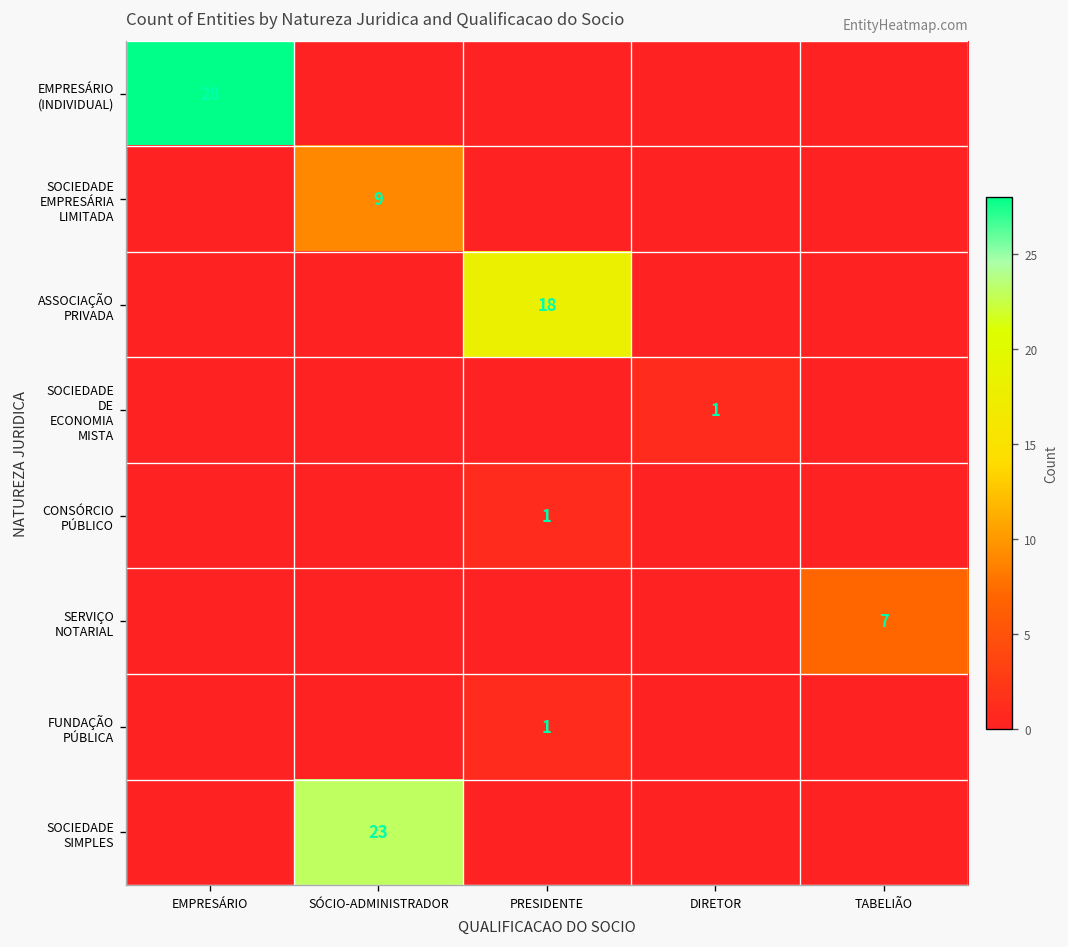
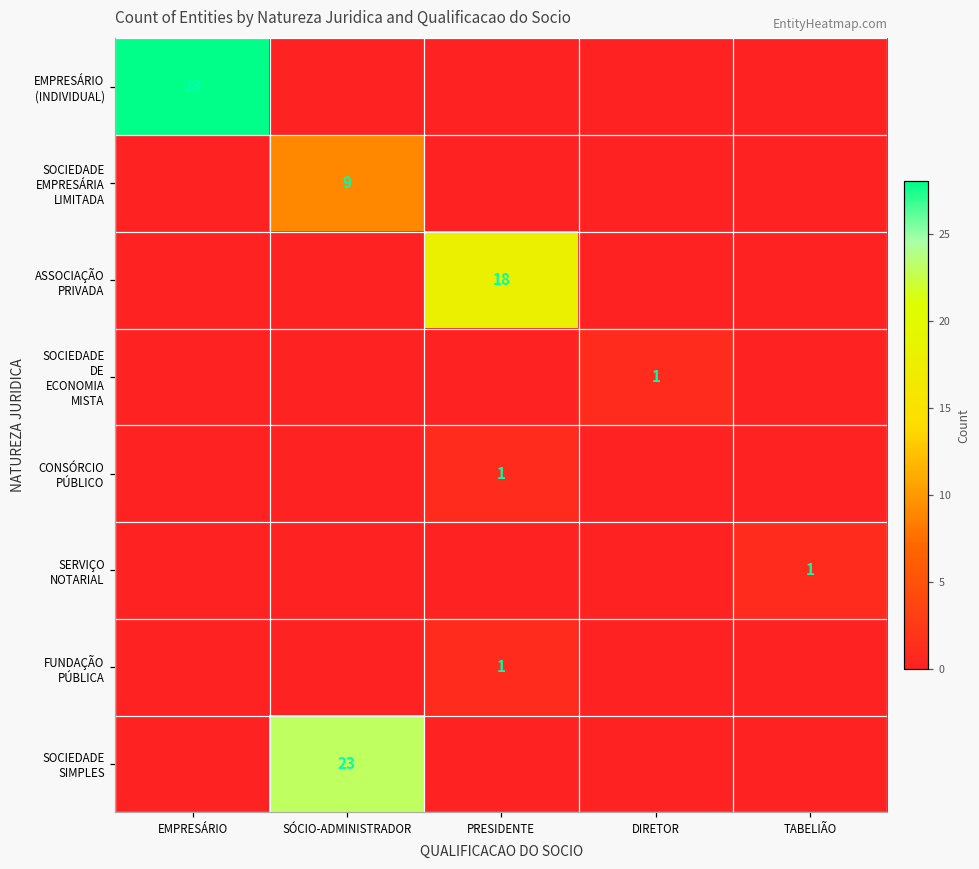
  {
    "SOCIEDADE EMPRESÁRIA LIMITADA": {
      "SÓCIO-ADMINISTRADOR": 9
    },
    "ASSOCIAÇÃO PRIVADA": {
      "PRESIDENTE": 18
    },
    "SOCIEDADE DE ECONOMIA MISTA": {
      "DIRETOR": 1
    },
    "CONSÓRCIO PÚBLICO": {
      "PRESIDENTE": 1
    },
    "SERVIÇO NOTARIAL": {
-     "TABELIÃO": 7
+     "TABELIÃO": 1
    },
    "FUNDAÇÃO PÚBLICA": {
      "PRESIDENTE": 1
    },
    "SOCIEDADE SIMPLES": {
      "SÓCIO-ADMINISTRADOR": 23
    }
  }
